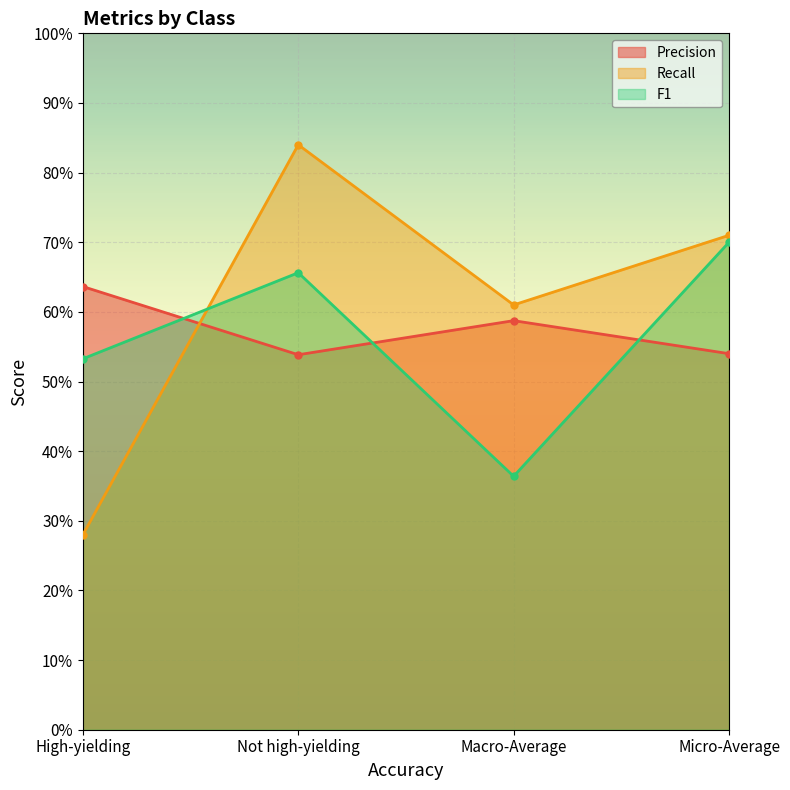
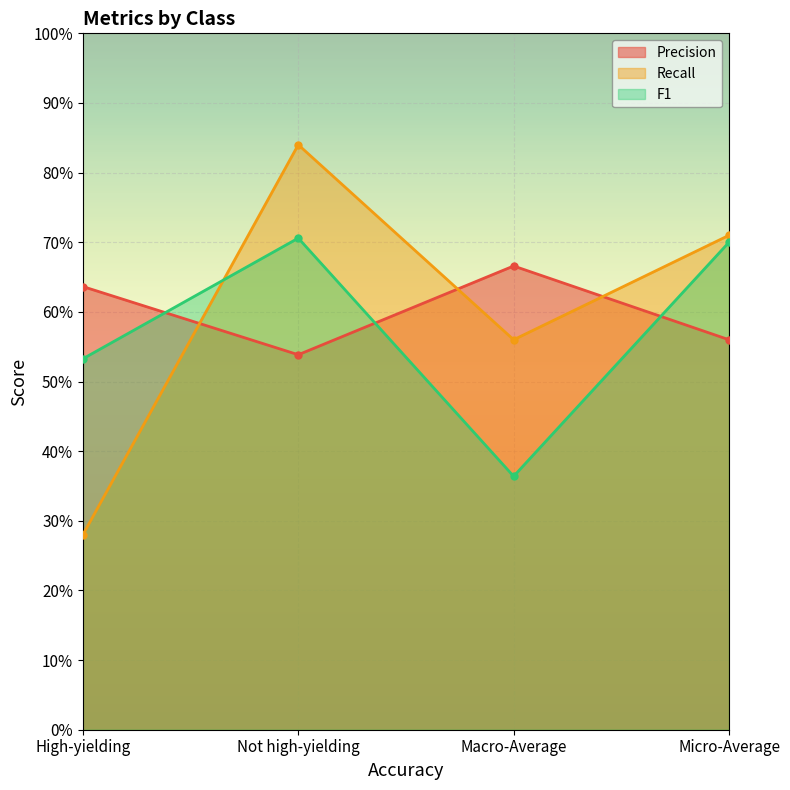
  {
    "Precision": {
      "High-yielding": "64%",
      "Not high-yielding": "54%",
-     "Macro-Average": "59%",
-     "Micro-Average": "54%"
+     "Macro-Average": "67%",
+     "Micro-Average": "56%"
    },
    "Recall": {
      "High-yielding": "28%",
      "Not high-yielding": "84%",
-     "Macro-Average": "61%",
+     "Macro-Average": "56%",
      "Micro-Average": "71%"
    },
    "F1": {
      "High-yielding": "53%",
-     "Not high-yielding": "66%",
+     "Not high-yielding": "71%",
      "Macro-Average": "36%",
      "Micro-Average": "70%"
    }
  }
